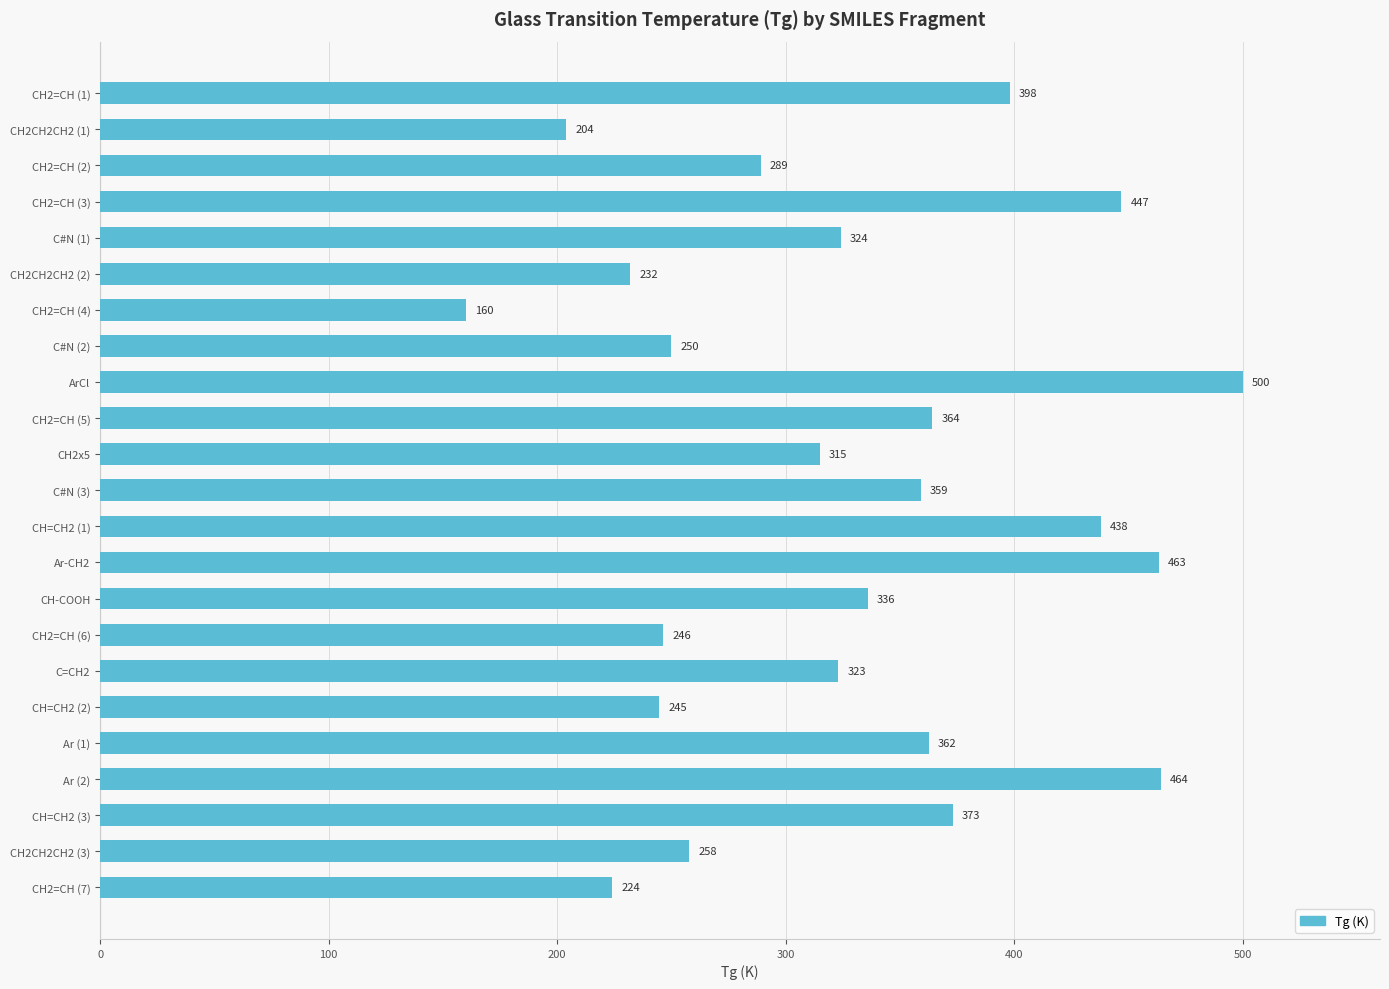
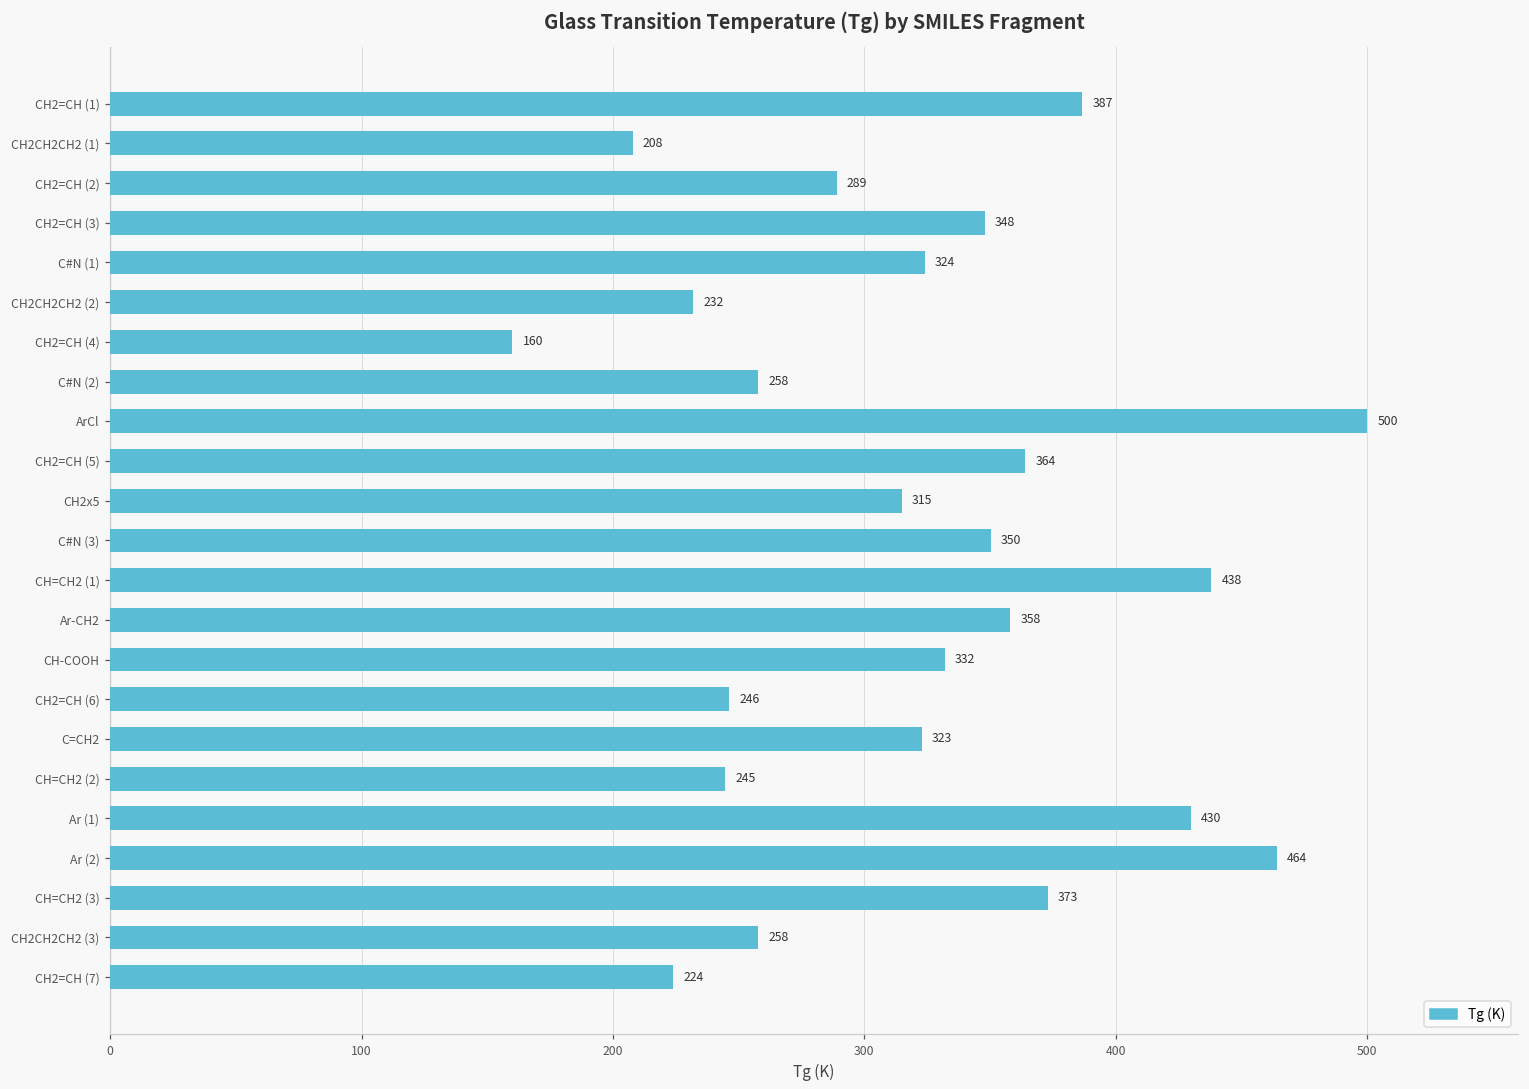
  {
-   "CH2=CH (1)": 398,
-   "CH2CH2CH2 (1)": 204,
+   "CH2=CH (1)": 387,
+   "CH2CH2CH2 (1)": 208,
    "CH2=CH (2)": 289,
-   "CH2=CH (3)": 447,
+   "CH2=CH (3)": 348,
    "C#N (1)": 324,
    "CH2CH2CH2 (2)": 232,
    "CH2=CH (4)": 160,
-   "C#N (2)": 250,
+   "C#N (2)": 258,
    "ArCl": 500,
    "CH2=CH (5)": 364,
    "CH2x5": 315,
-   "C#N (3)": 359,
+   "C#N (3)": 350,
    "CH=CH2 (1)": 438,
-   "Ar-CH2": 463,
-   "CH-COOH": 336,
+   "Ar-CH2": 358,
+   "CH-COOH": 332,
    "CH2=CH (6)": 246,
    "C=CH2": 323,
    "CH=CH2 (2)": 245,
-   "Ar (1)": 362,
+   "Ar (1)": 430,
    "Ar (2)": 464,
    "CH=CH2 (3)": 373,
    "CH2CH2CH2 (3)": 258,
    "CH2=CH (7)": 224
  }
